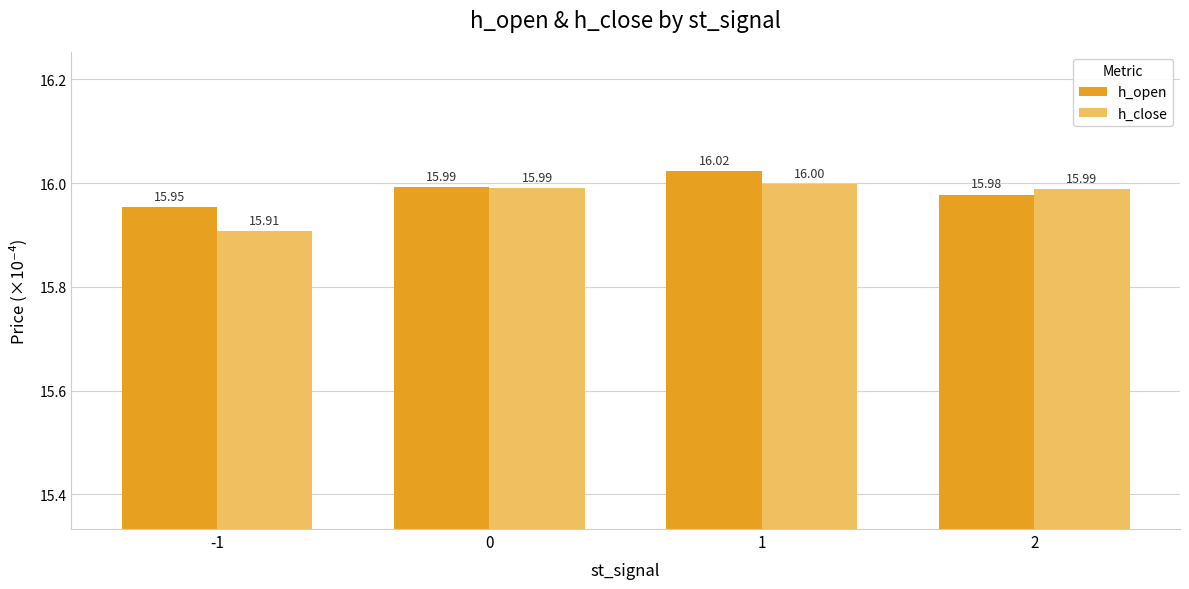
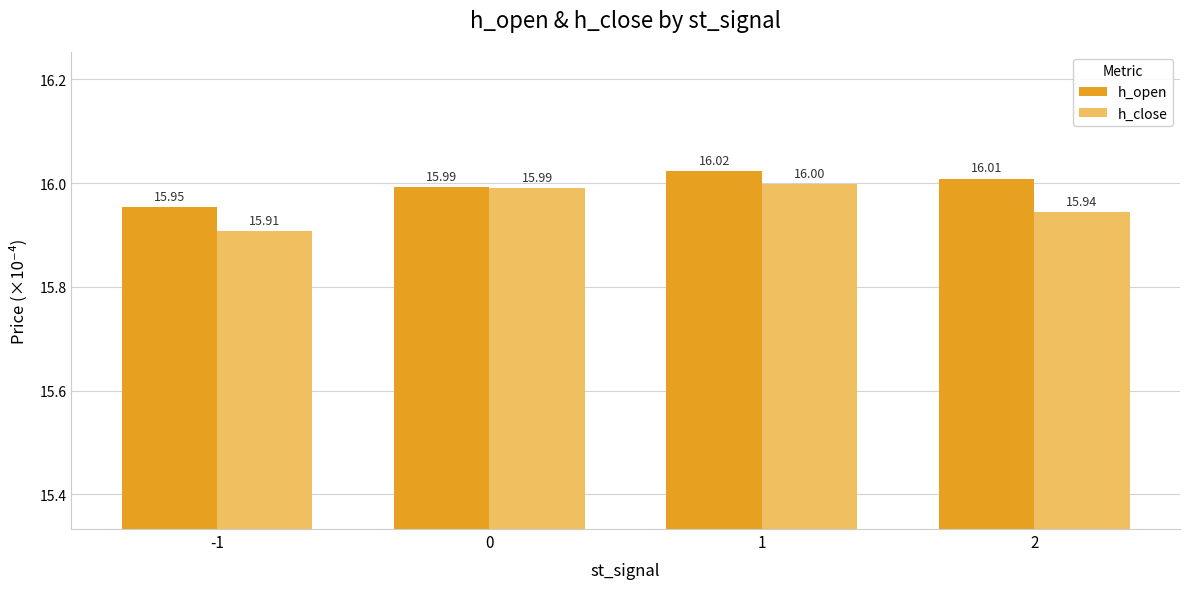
  {
    "h_open": {
      "-1": 15.95,
      "0": 15.99,
      "1": 16.02,
-     "2": 15.98
+     "2": 16.01
    },
    "h_close": {
      "-1": 15.91,
      "0": 15.99,
      "1": 16.00,
-     "2": 15.99
+     "2": 15.94
    }
  }
